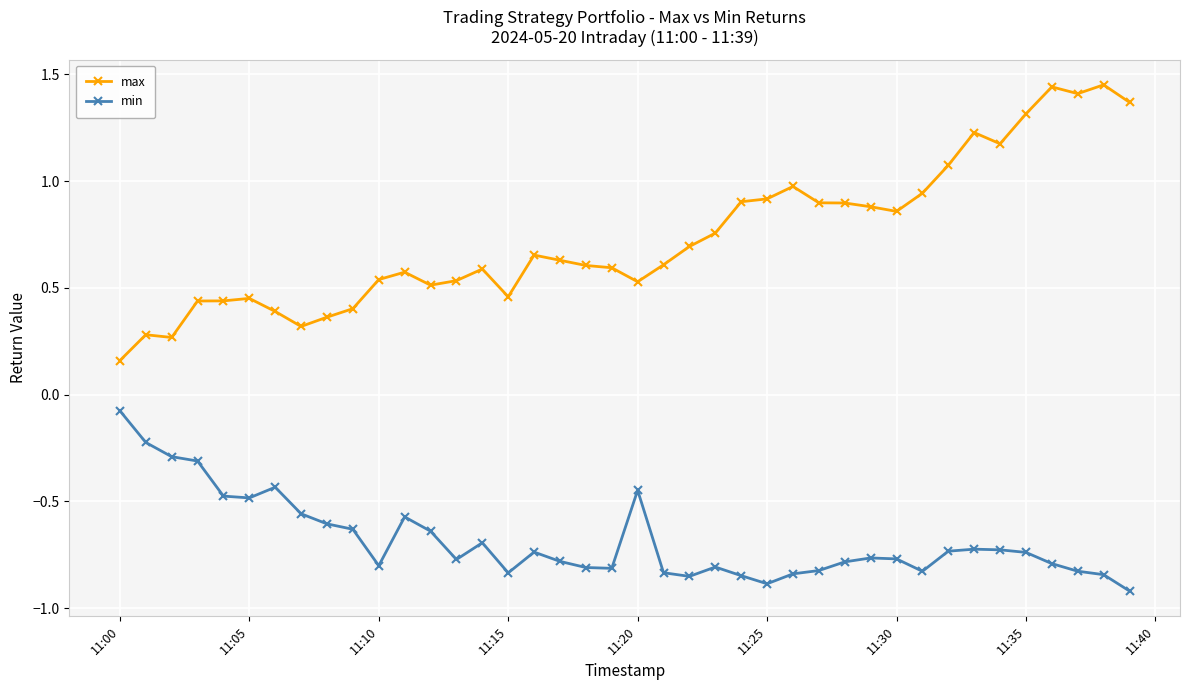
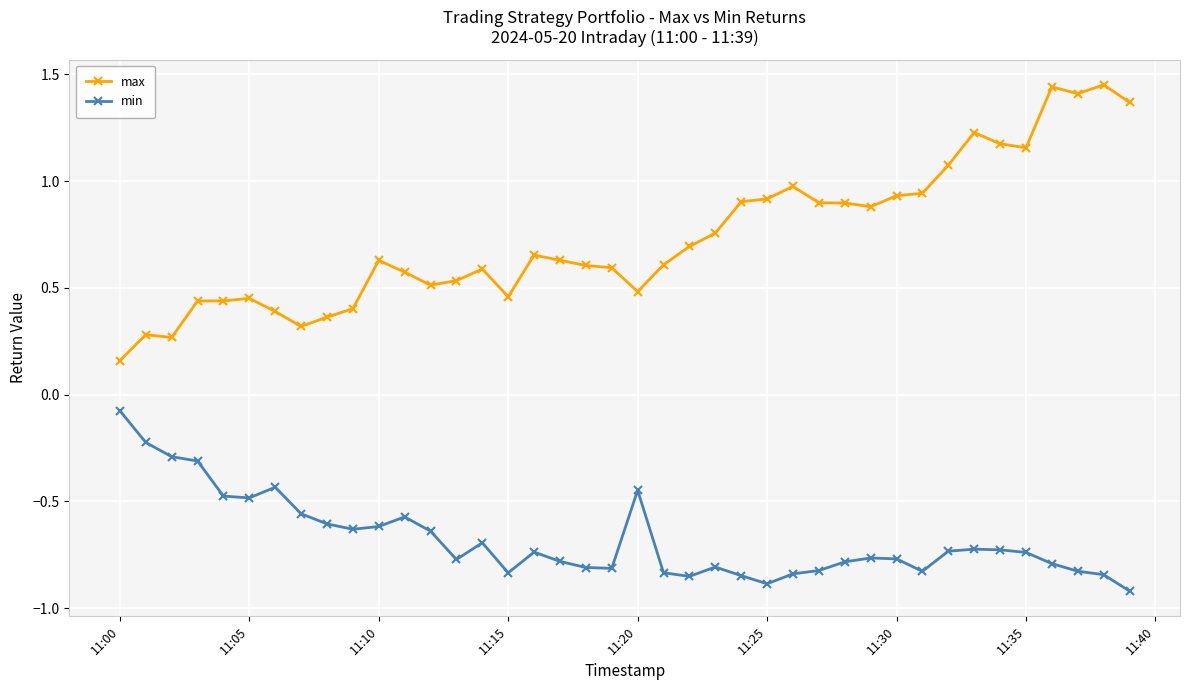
  {
    "max": {
      "11:00": 0.16,
      "11:05": 0.45,
-     "11:10": 0.54,
+     "11:10": 0.63,
      "11:15": 0.46,
-     "11:20": 0.53,
+     "11:20": 0.48,
      "11:25": 0.92,
-     "11:30": 0.86,
-     "11:35": 1.32
+     "11:30": 0.93,
+     "11:35": 1.16
    },
    "min": {
      "11:00": -0.08,
      "11:05": -0.48,
-     "11:10": -0.80,
+     "11:10": -0.62,
      "11:15": -0.83,
      "11:20": -0.45,
      "11:25": -0.89,
      "11:30": -0.77,
      "11:35": -0.74
    }
  }
